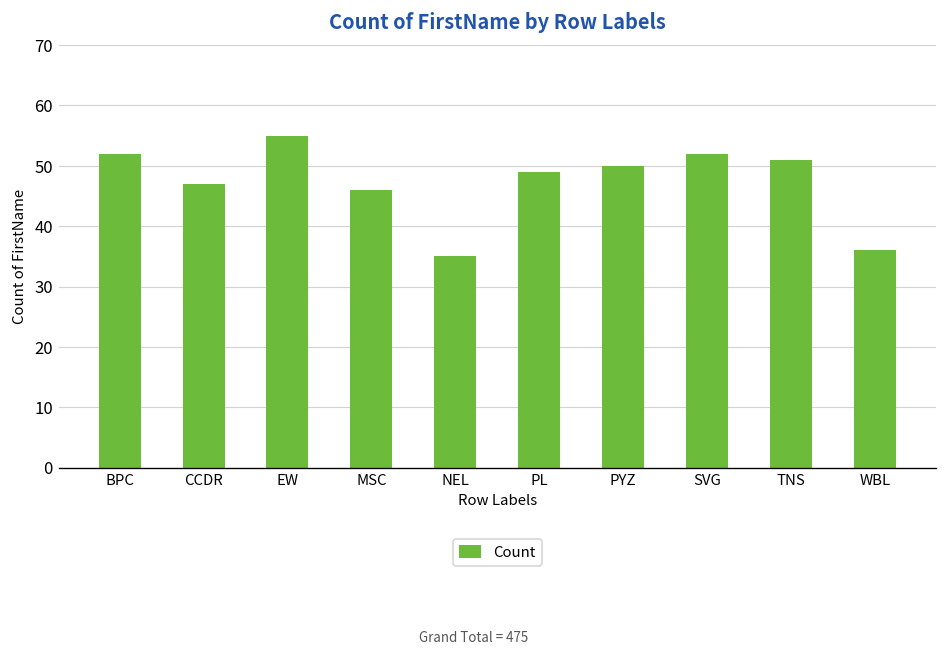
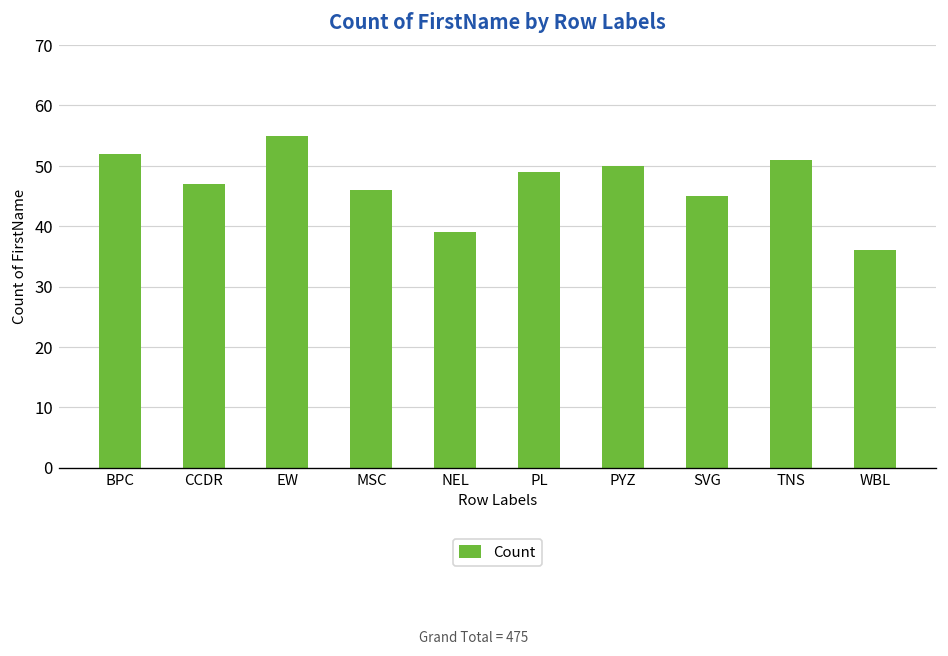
  {
    "BPC": 52,
    "CCDR": 47,
    "EW": 55,
    "MSC": 46,
-   "NEL": 35,
+   "NEL": 39,
    "PL": 49,
    "PYZ": 50,
-   "SVG": 52,
+   "SVG": 45,
    "TNS": 51,
    "WBL": 36
  }
